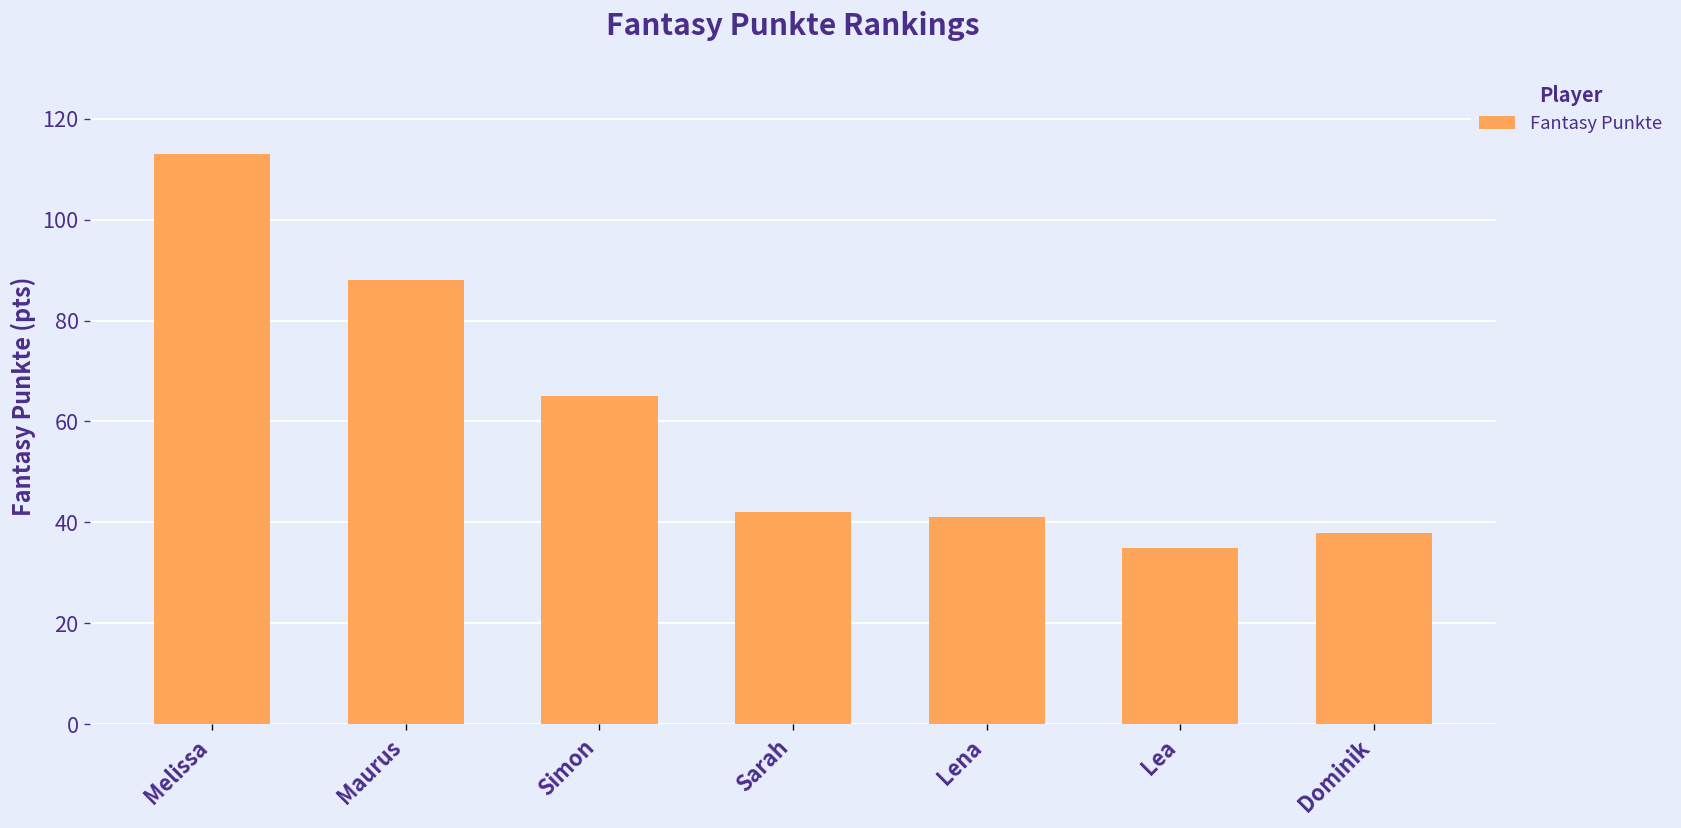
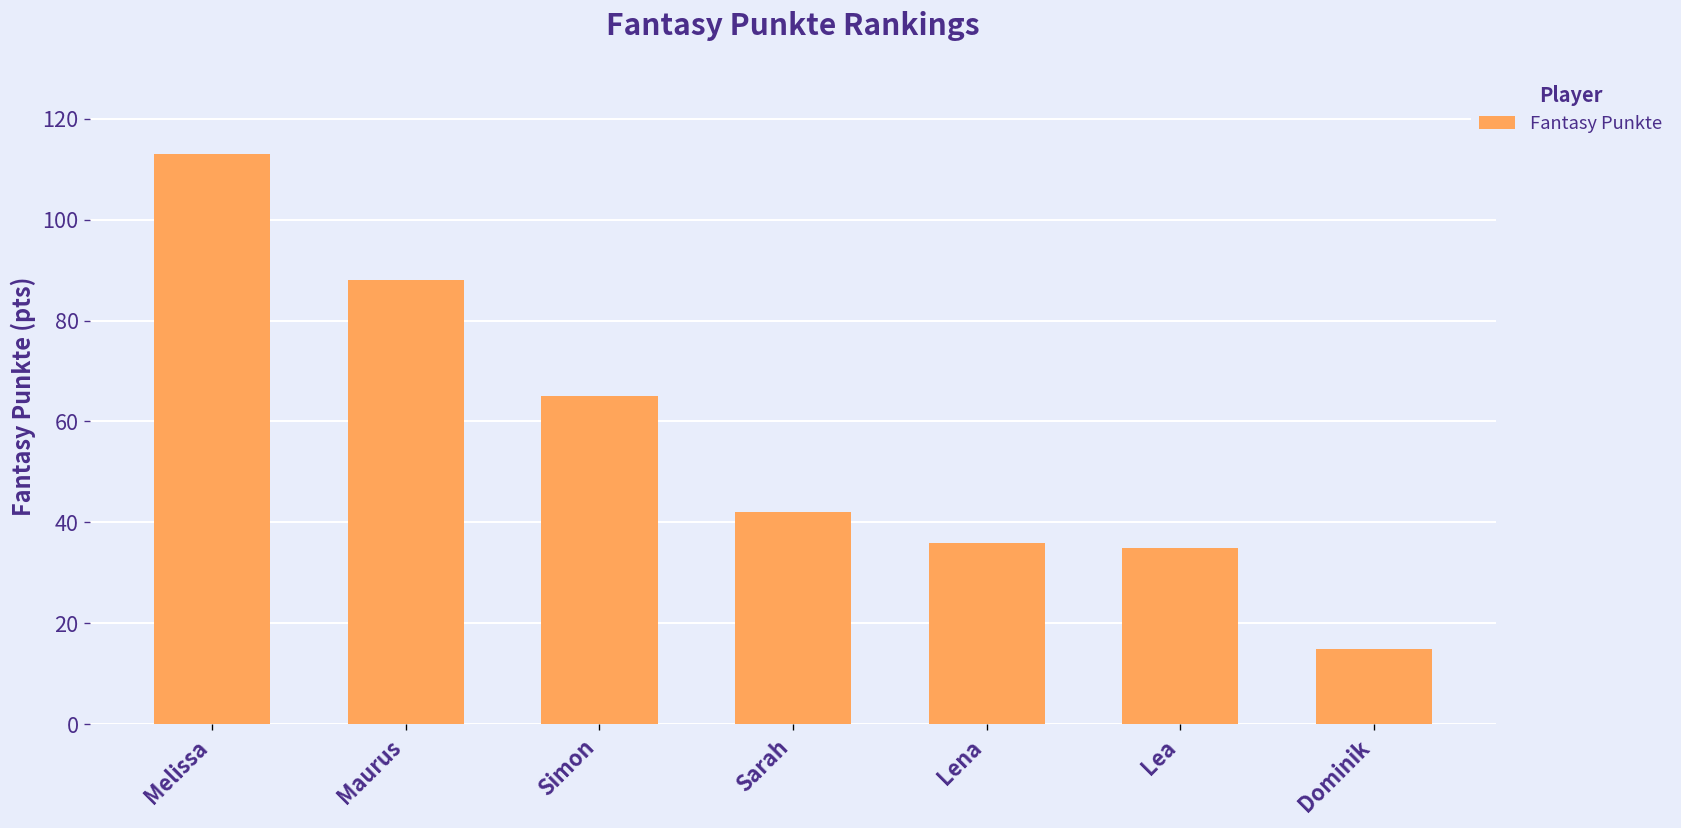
  {
    "Melissa": 113,
    "Maurus": 88,
    "Simon": 65,
    "Sarah": 42,
-   "Lena": 41,
+   "Lena": 36,
    "Lea": 35,
-   "Dominik": 38
+   "Dominik": 15
  }
